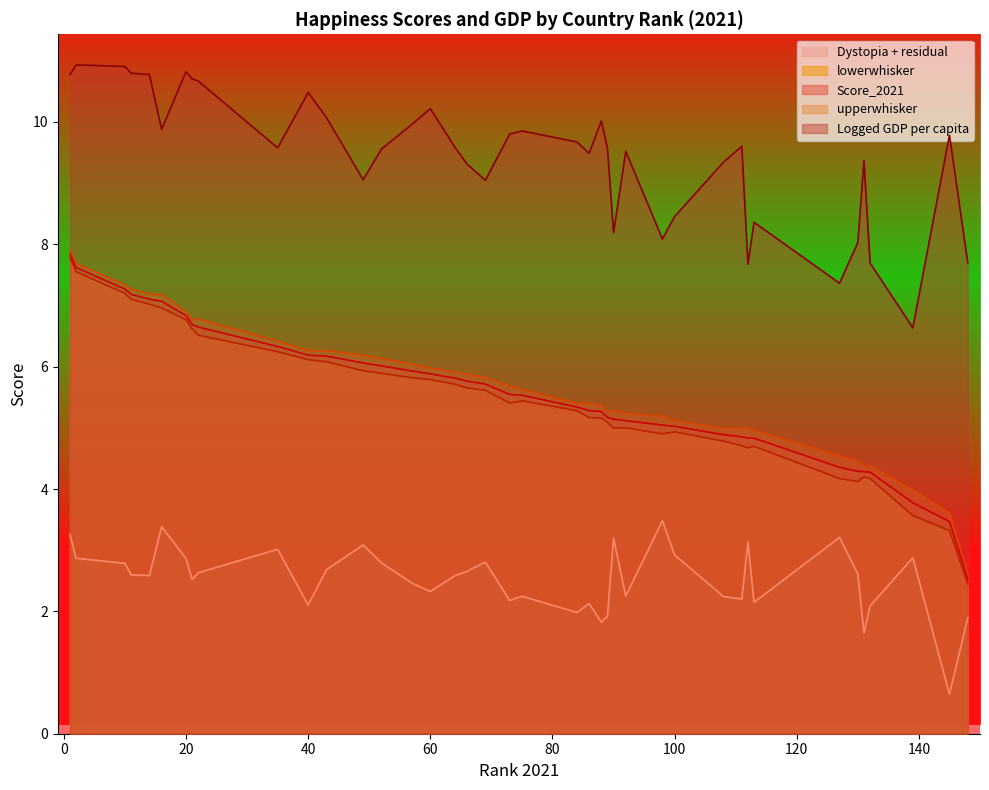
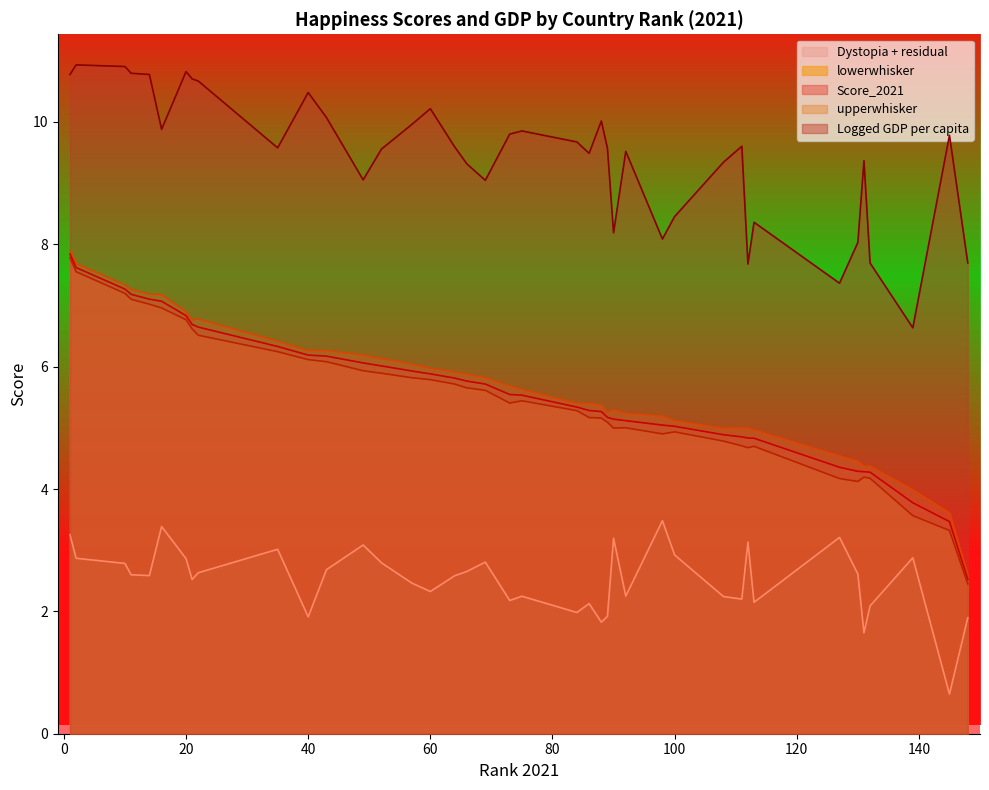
  {
    "Dystopia + residual": {
      "20": 2.9,
-     "40": 2.1,
+     "40": 1.9,
      "60": 2.3,
      "100": 2.9
    }
  }
